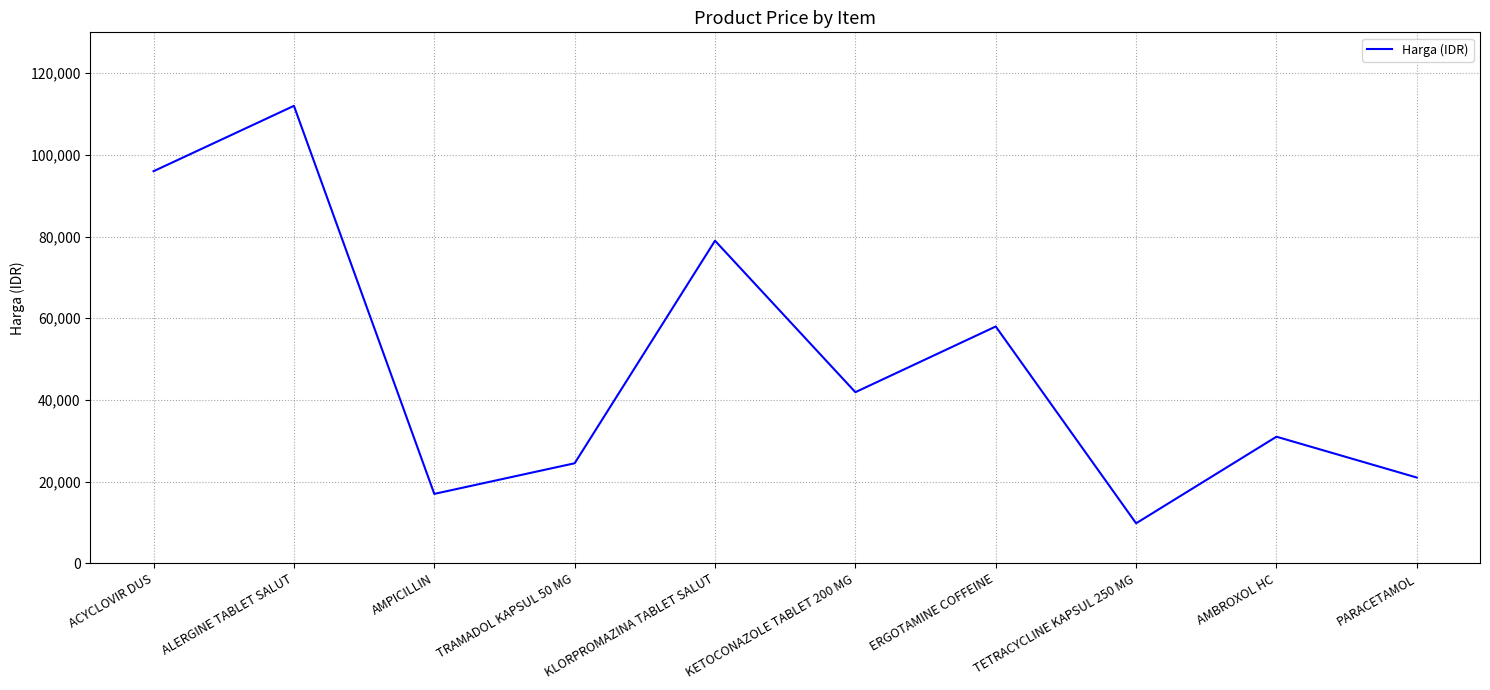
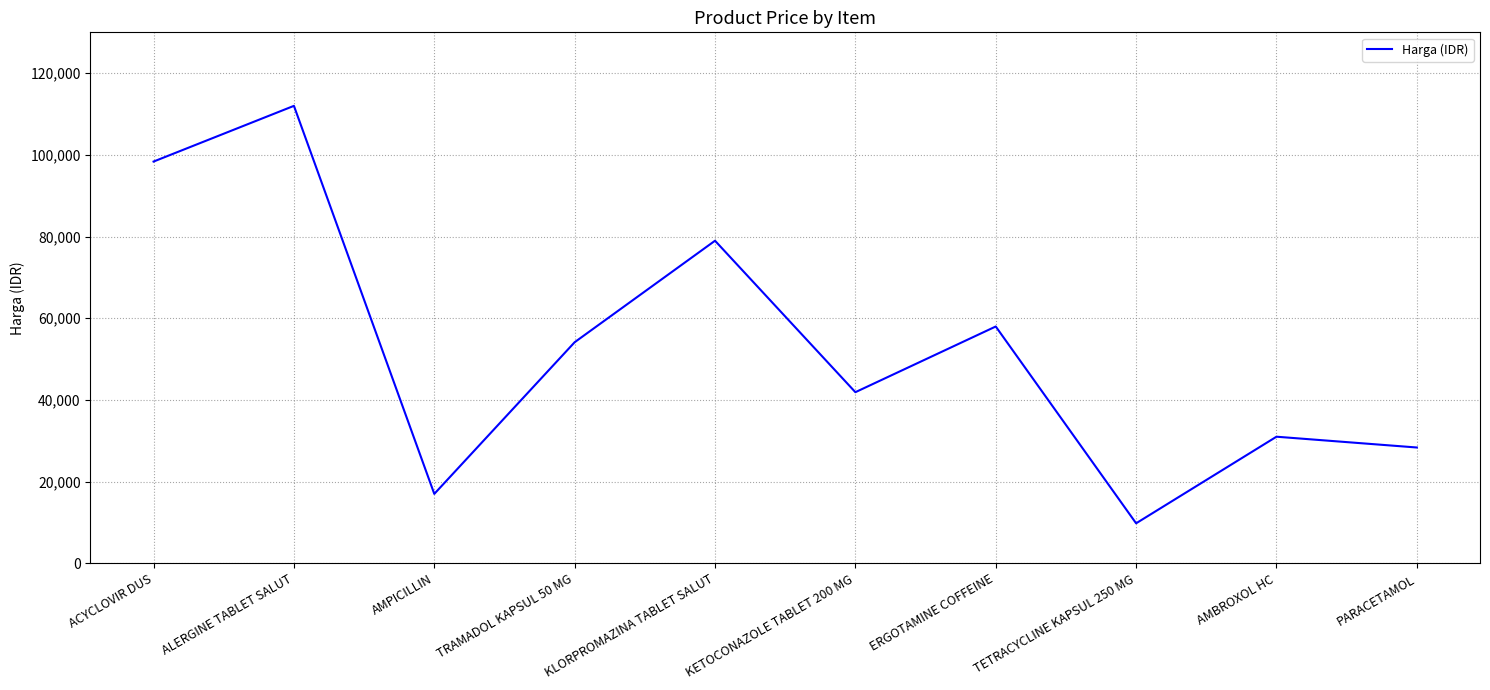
  {
-   "ACYCLOVIR DUS": "96,000",
+   "ACYCLOVIR DUS": "98,000",
    "ALERGINE TABLET SALUT": "112,000",
    "AMPICILLIN": "17,000",
-   "TRAMADOL KAPSUL 50 MG": "25,000",
+   "TRAMADOL KAPSUL 50 MG": "54,000",
    "KLORPROMAZINA TABLET SALUT": "79,000",
    "KETOCONAZOLE TABLET 200 MG": "42,000",
    "ERGOTAMINE COFFEINE": "58,000",
    "TETRACYCLINE KAPSUL 250 MG": "10,000",
    "AMBROXOL HC": "31,000",
-   "PARACETAMOL": "21,000"
+   "PARACETAMOL": "28,000"
  }
